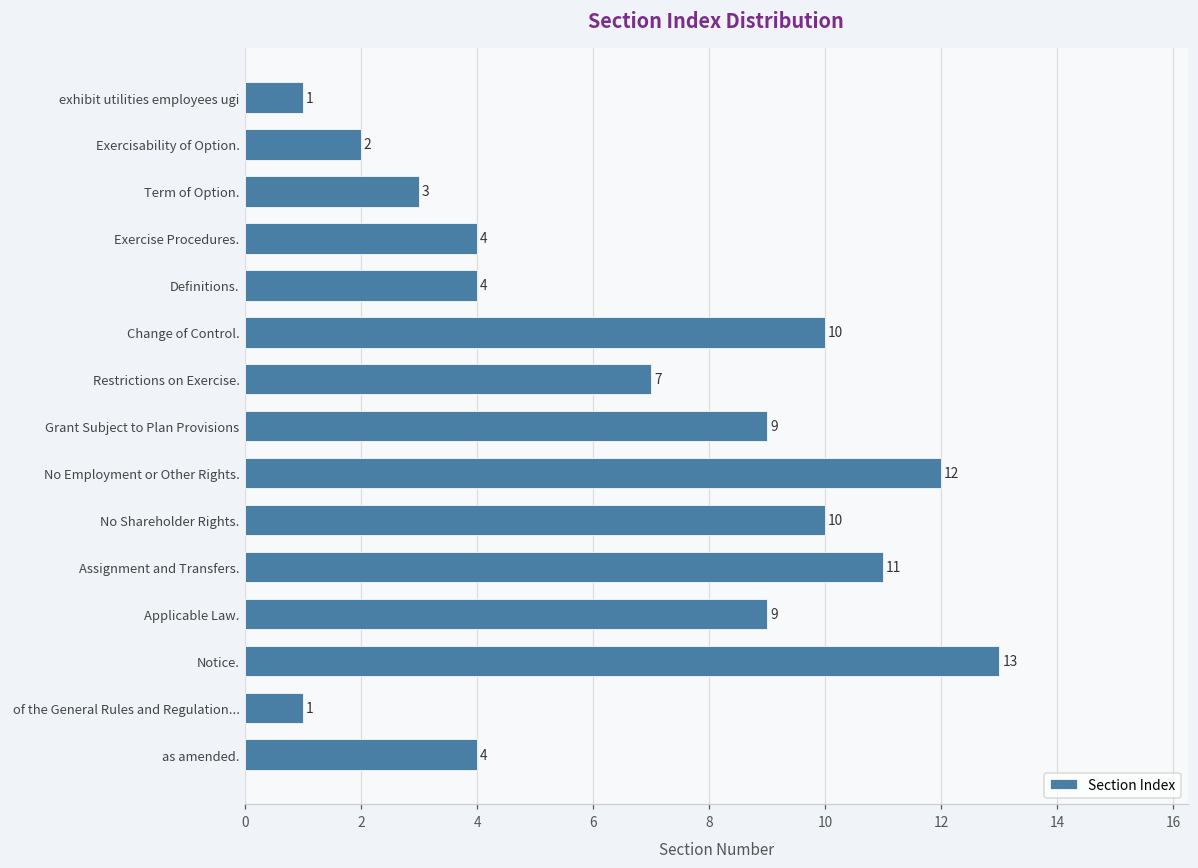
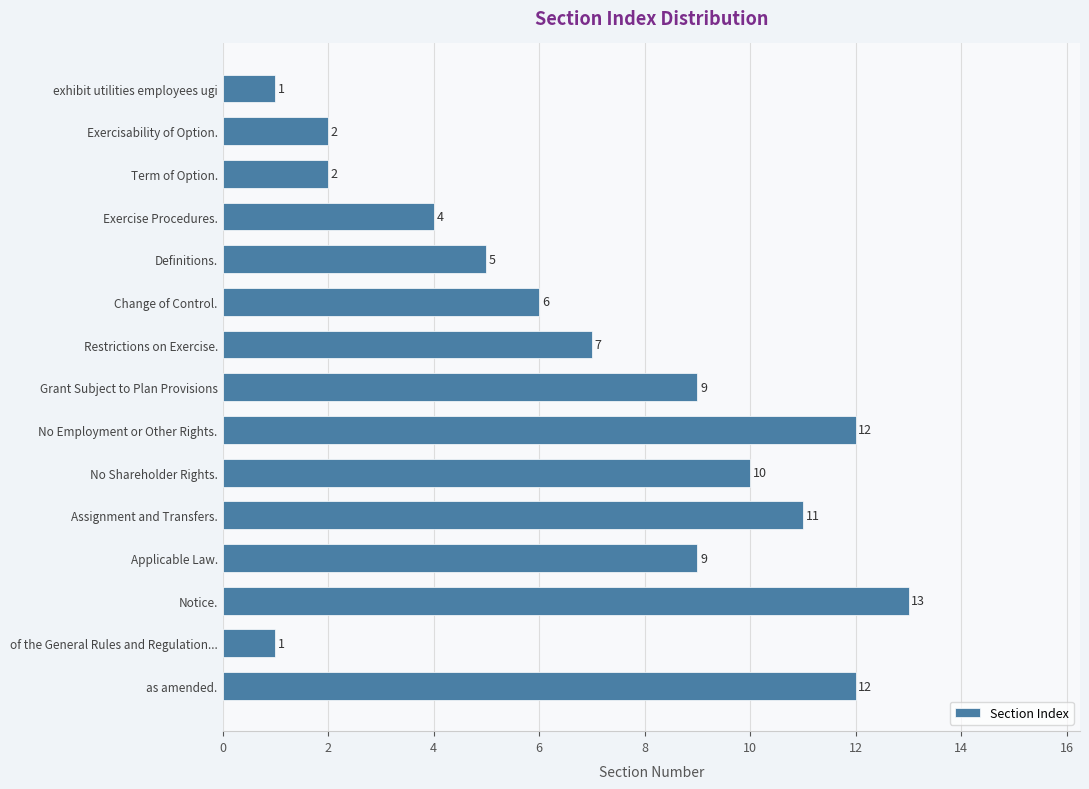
  {
    "exhibit utilities employees ugi": 1,
    "Exercisability of Option.": 2,
-   "Term of Option.": 3,
+   "Term of Option.": 2,
    "Exercise Procedures.": 4,
-   "Definitions.": 4,
-   "Change of Control.": 10,
+   "Definitions.": 5,
+   "Change of Control.": 6,
    "Restrictions on Exercise.": 7,
    "Grant Subject to Plan Provisions": 9,
    "No Employment or Other Rights.": 12,
    "No Shareholder Rights.": 10,
    "Assignment and Transfers.": 11,
    "Applicable Law.": 9,
    "Notice.": 13,
    "of the General Rules and Regulation...": 1,
-   "as amended.": 4
+   "as amended.": 12
  }
